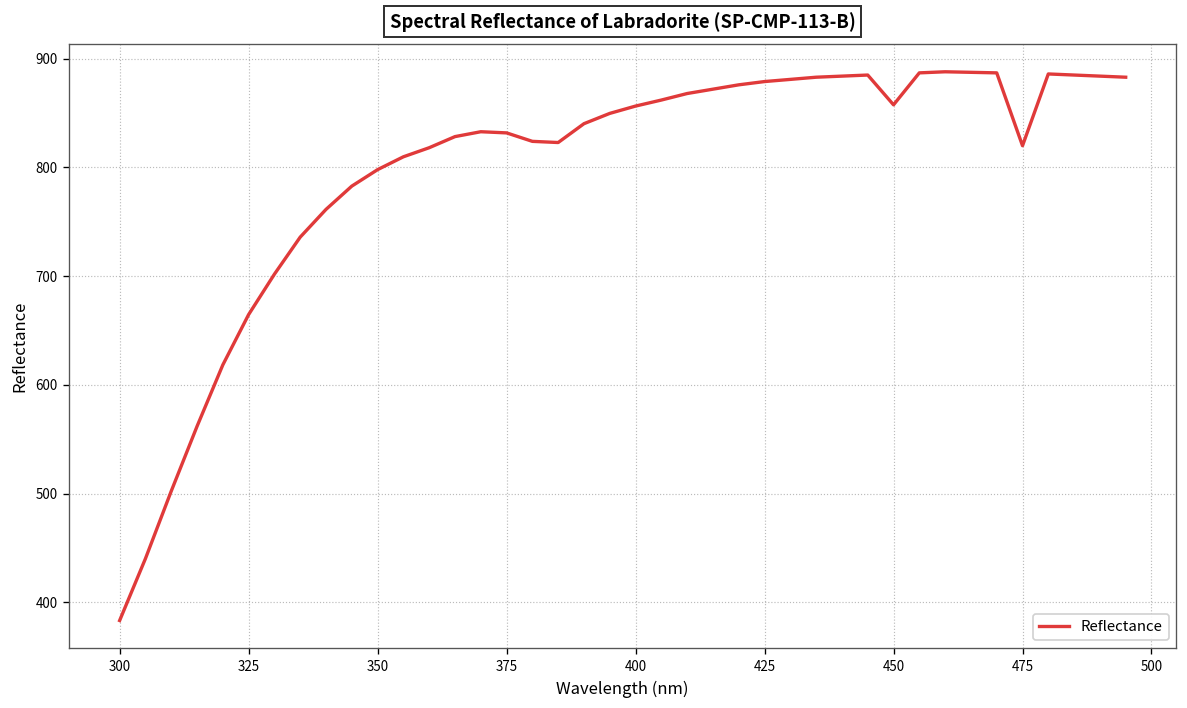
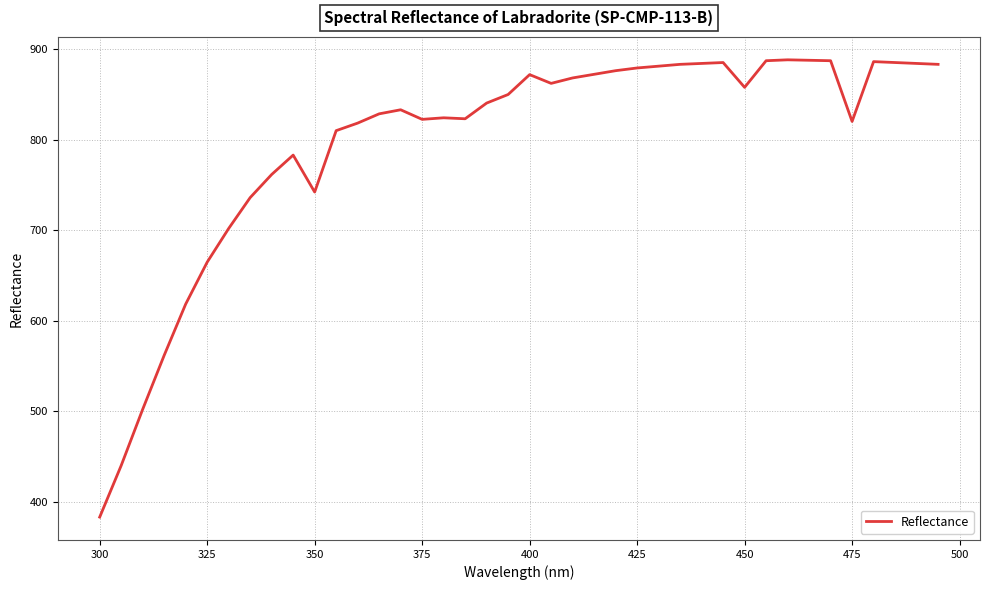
  {
    "300": 380,
    "325": 660,
-   "350": 800,
-   "375": 830,
-   "400": 860,
+   "350": 740,
+   "375": 820,
+   "400": 870,
    "425": 880,
    "450": 860,
    "475": 820
  }
